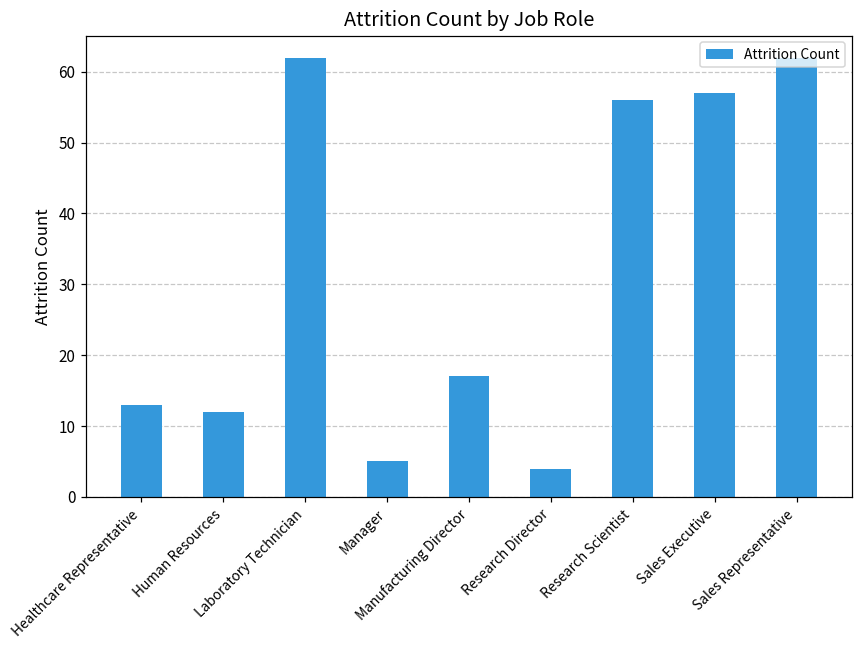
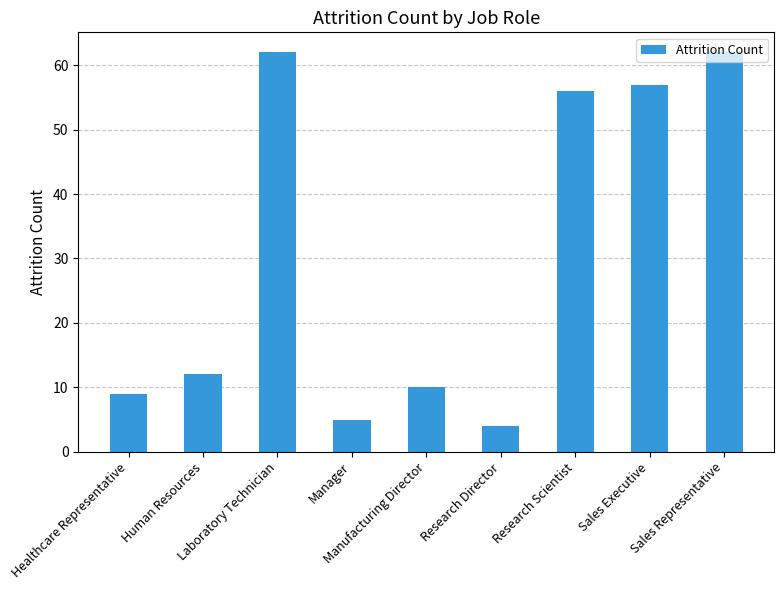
  {
-   "Healthcare Representative": 13,
+   "Healthcare Representative": 9,
    "Human Resources": 12,
    "Laboratory Technician": 62,
    "Manager": 5,
-   "Manufacturing Director": 17,
+   "Manufacturing Director": 10,
    "Research Director": 4,
    "Research Scientist": 56,
    "Sales Executive": 57
  }
